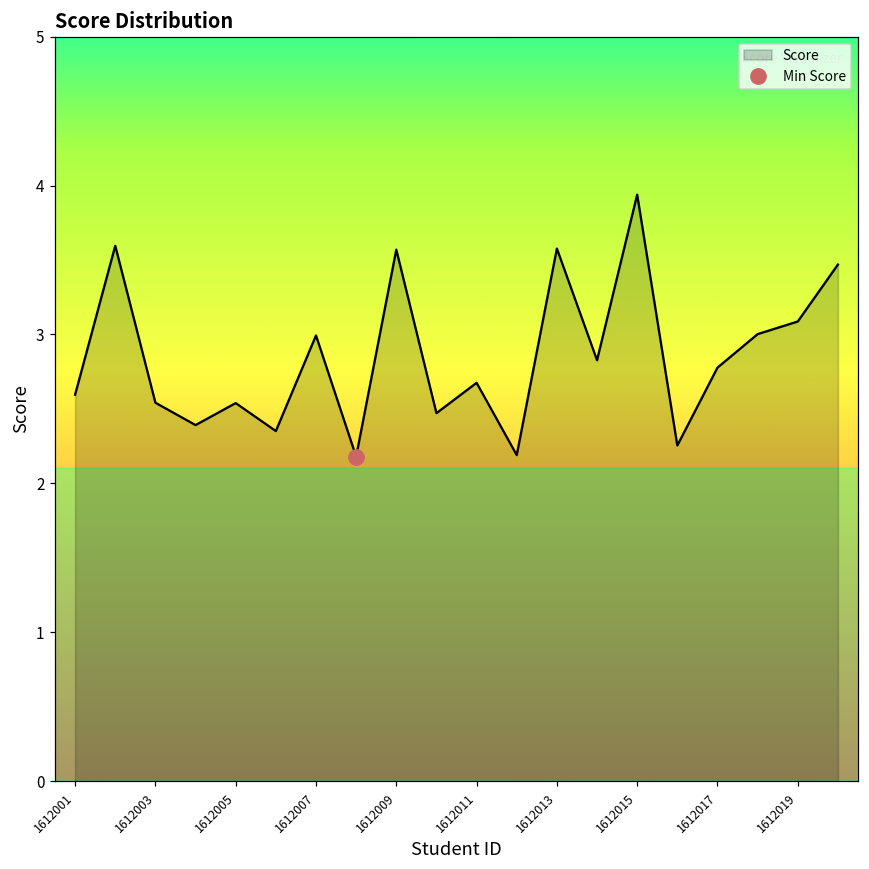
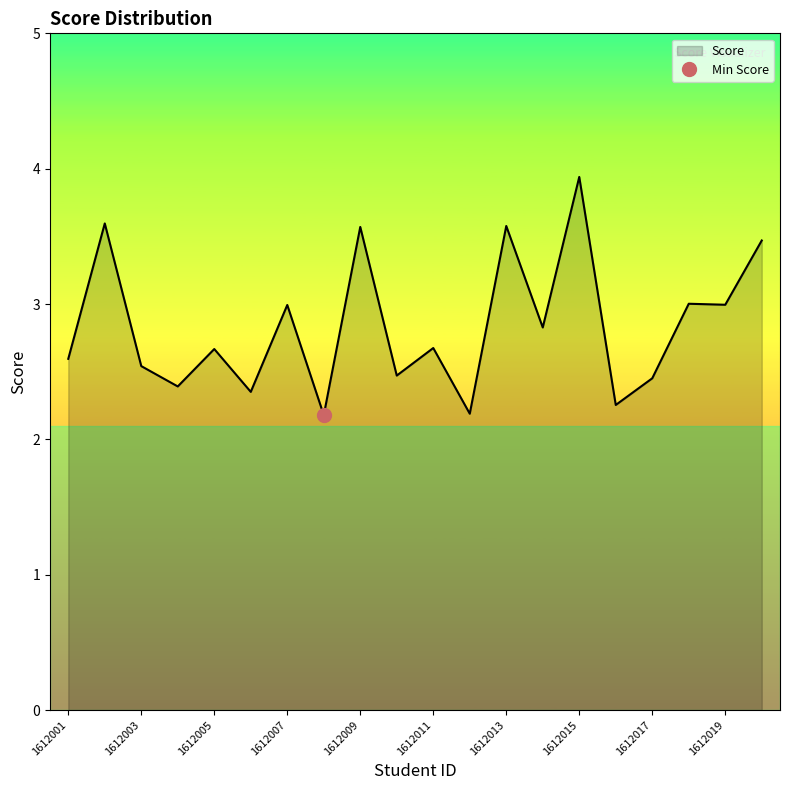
  {
    "Score": {
      "1612001": 2.60,
      "1612003": 2.54,
-     "1612005": 2.54,
+     "1612005": 2.67,
      "1612007": 2.99,
      "1612009": 3.57,
      "1612011": 2.67,
      "1612013": 3.58,
      "1612015": 3.94,
-     "1612017": 2.78,
-     "1612019": 3.09
+     "1612017": 2.45,
+     "1612019": 2.99
    }
  }
